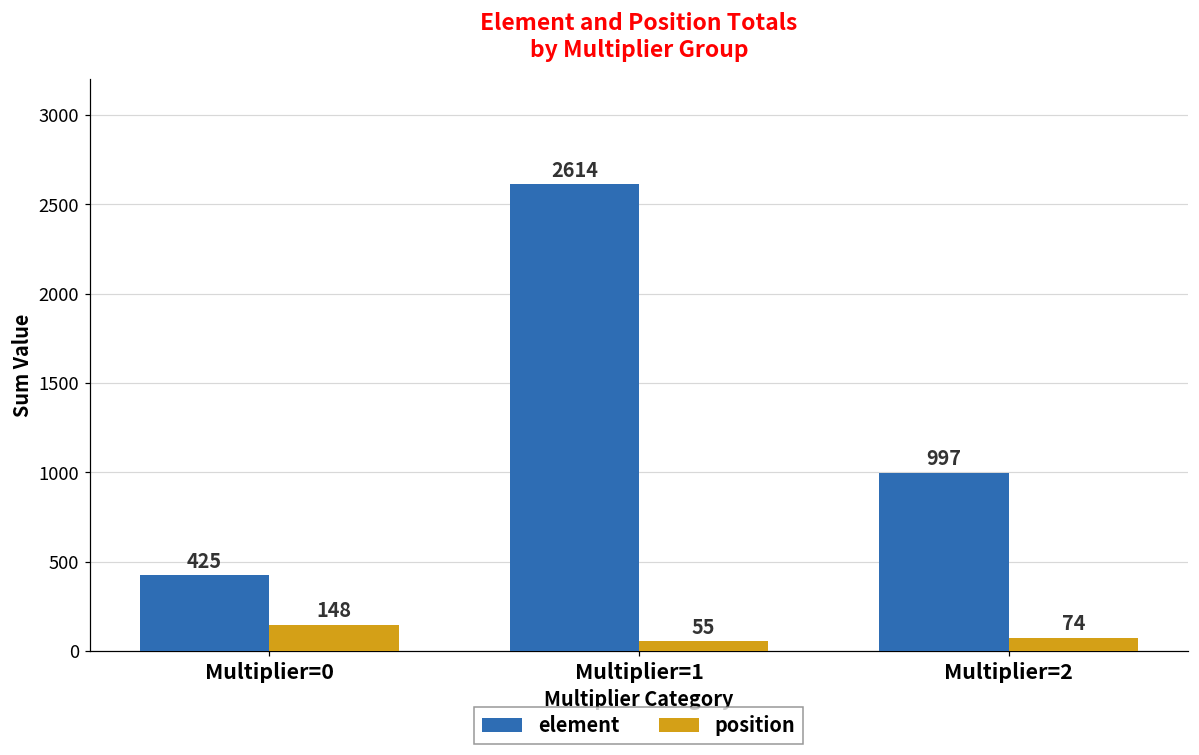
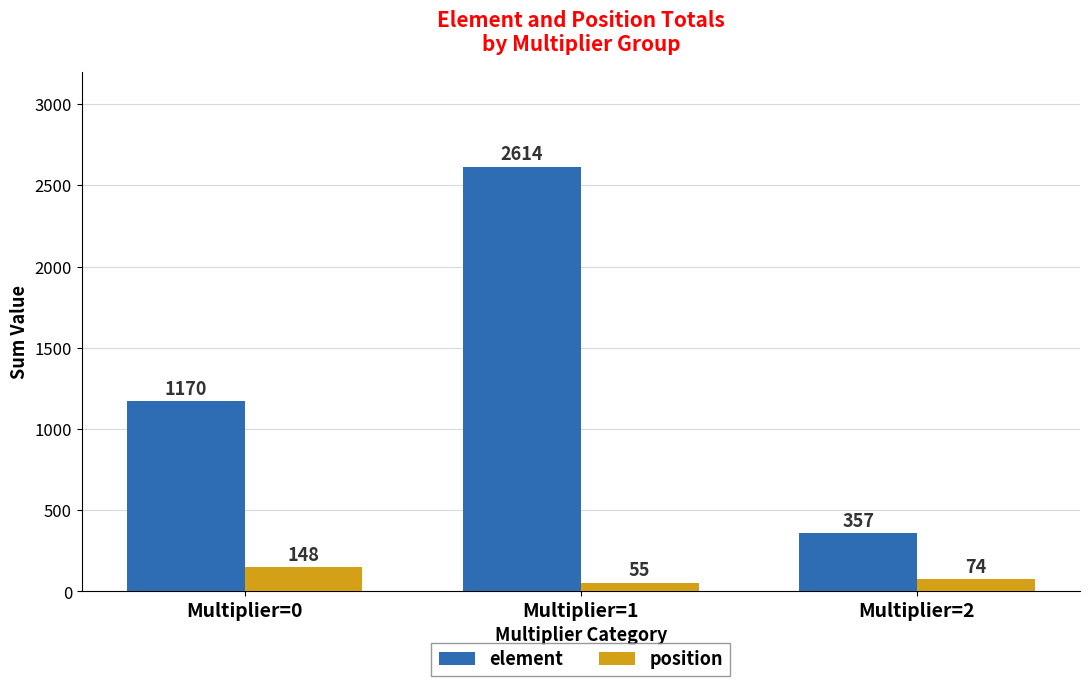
  {
    "element": {
-     "Multiplier=0": 425,
+     "Multiplier=0": 1170,
      "Multiplier=1": 2614,
-     "Multiplier=2": 997
+     "Multiplier=2": 357
    },
    "position": {
      "Multiplier=0": 148,
      "Multiplier=1": 55,
      "Multiplier=2": 74
    }
  }
